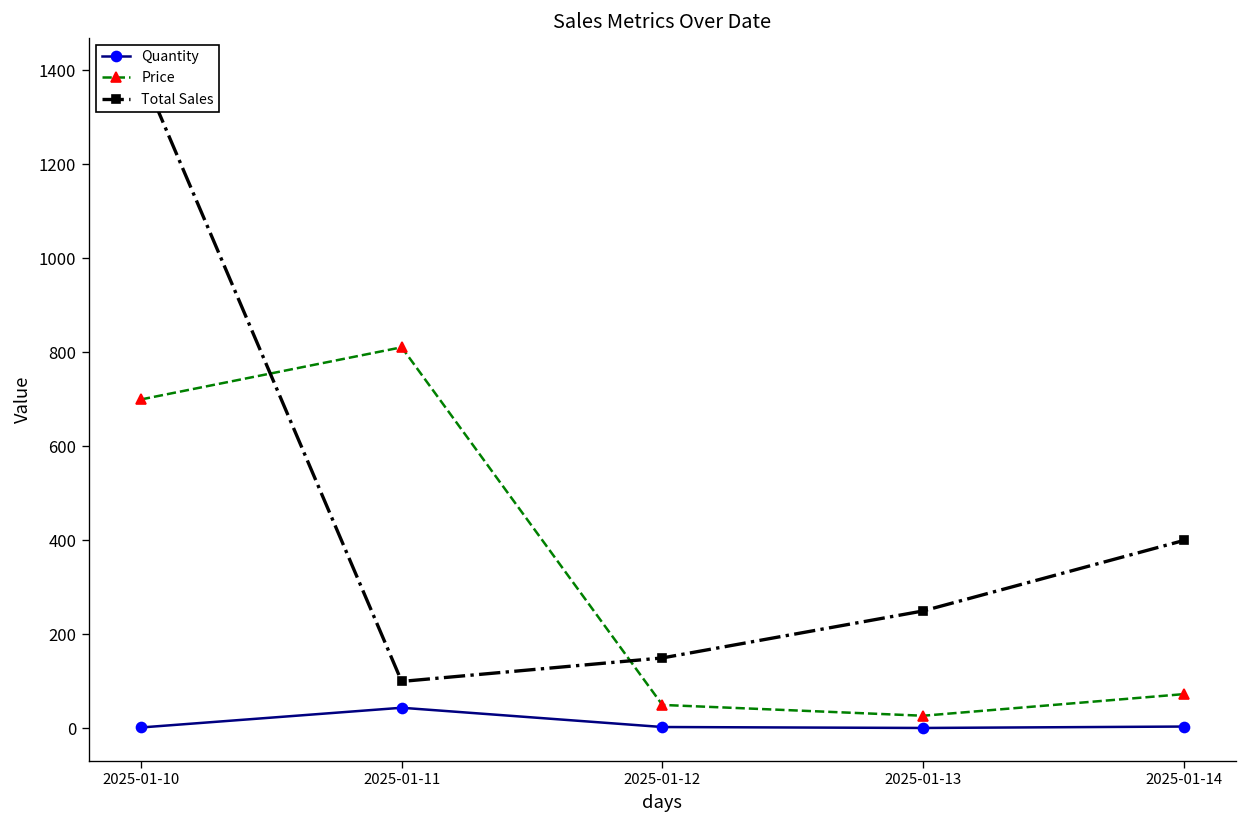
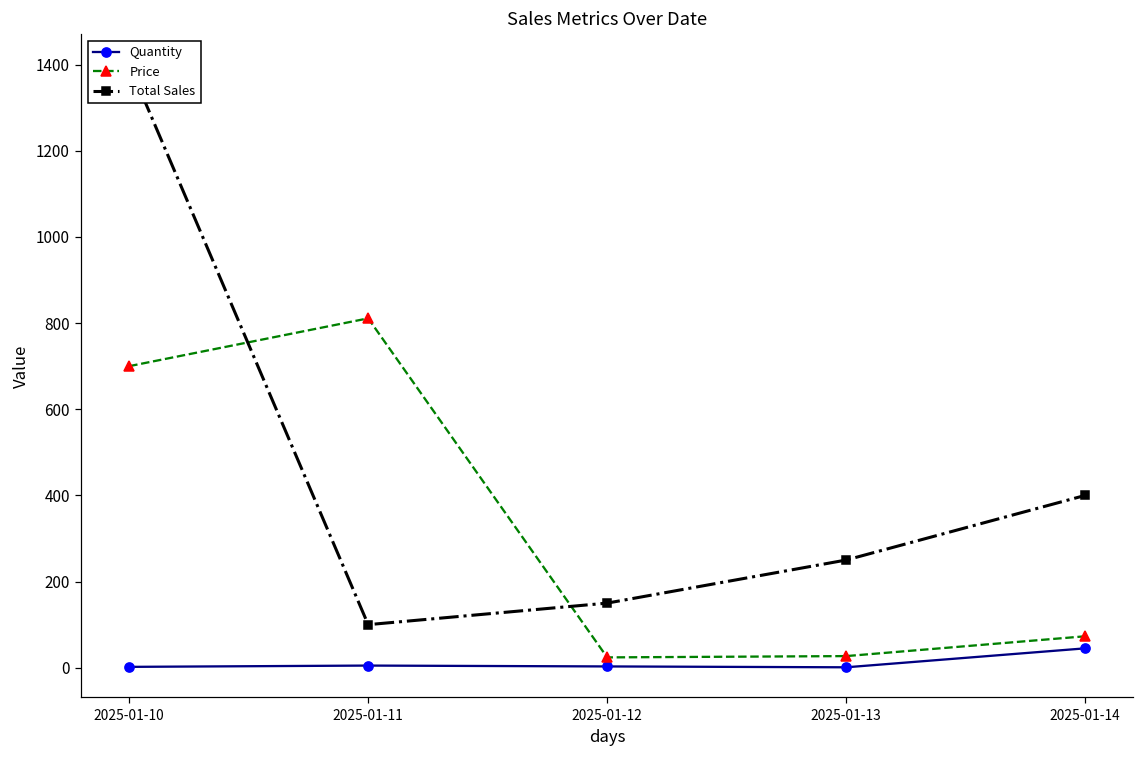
  {
    "Quantity": {
      "2025-01-10": 0,
-     "2025-01-11": 40,
+     "2025-01-11": 10,
      "2025-01-12": 0,
      "2025-01-13": 0,
-     "2025-01-14": 0
+     "2025-01-14": 50
    },
    "Price": {
      "2025-01-10": 700,
      "2025-01-11": 810,
-     "2025-01-12": 50,
+     "2025-01-12": 20,
      "2025-01-13": 30,
      "2025-01-14": 70
    },
    "Total Sales": {
      "2025-01-11": 100,
      "2025-01-12": 150,
      "2025-01-13": 250,
      "2025-01-14": 400
    }
  }
